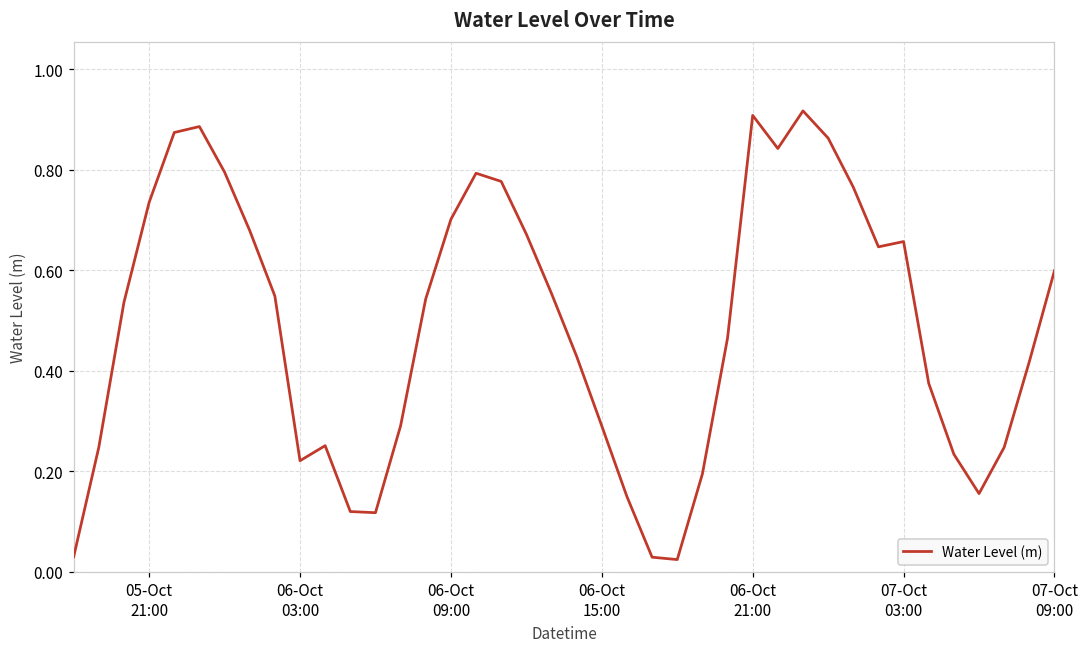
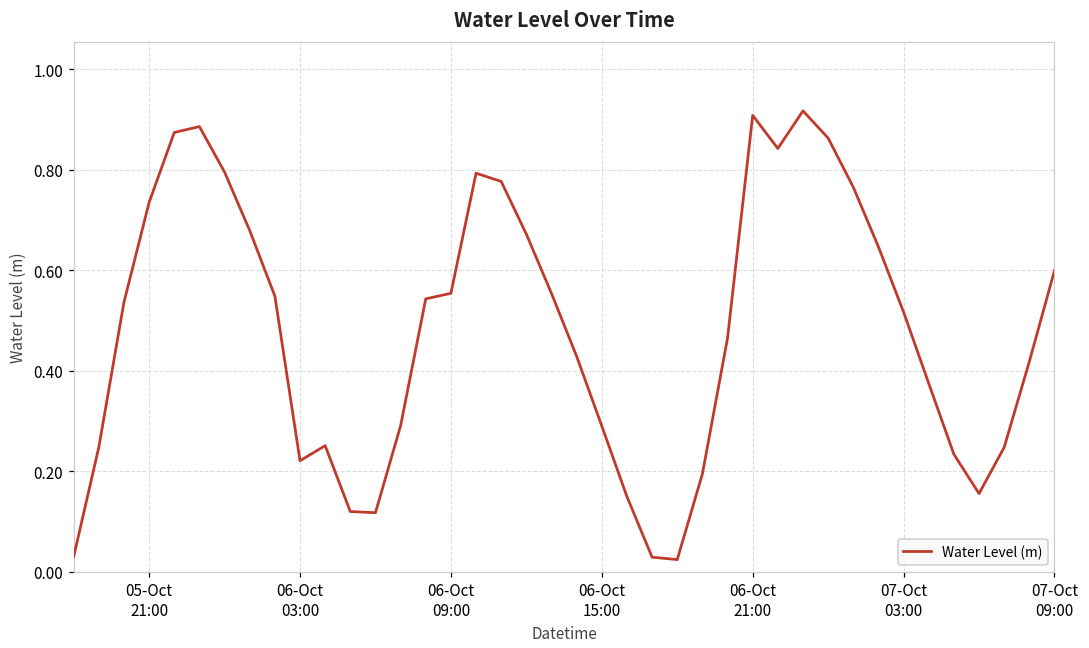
  {
    "05-Oct 21:00": 0.73,
    "06-Oct 03:00": 0.22,
-   "06-Oct 09:00": 0.70,
+   "06-Oct 09:00": 0.55,
    "06-Oct 15:00": 0.29,
    "06-Oct 21:00": 0.91,
-   "07-Oct 03:00": 0.66,
+   "07-Oct 03:00": 0.52,
    "07-Oct 09:00": 0.60
  }
